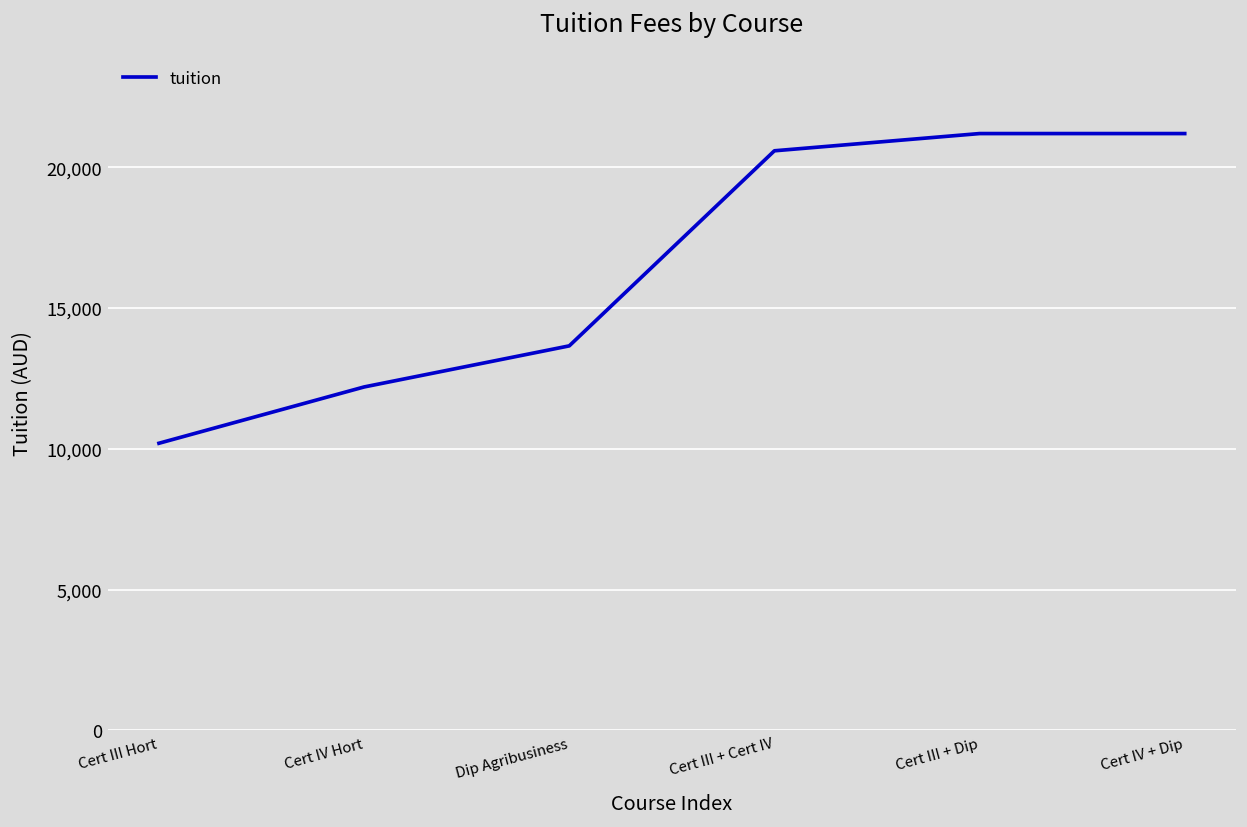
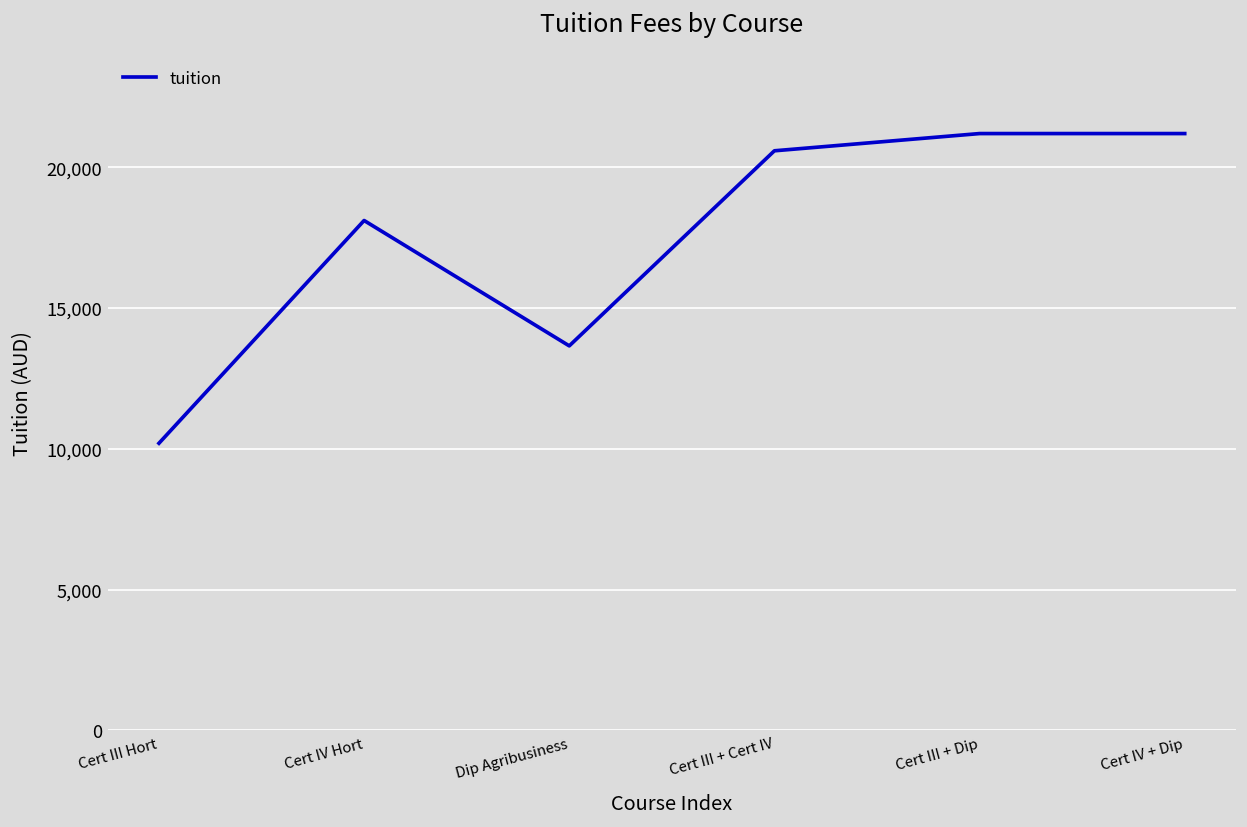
  {
    "Cert III Hort": "10,200",
-   "Cert IV Hort": "12,200",
+   "Cert IV Hort": "18,100",
    "Dip Agribusiness": "13,700",
    "Cert III + Cert IV": "20,600",
    "Cert III + Dip": "21,200",
    "Cert IV + Dip": "21,200"
  }
